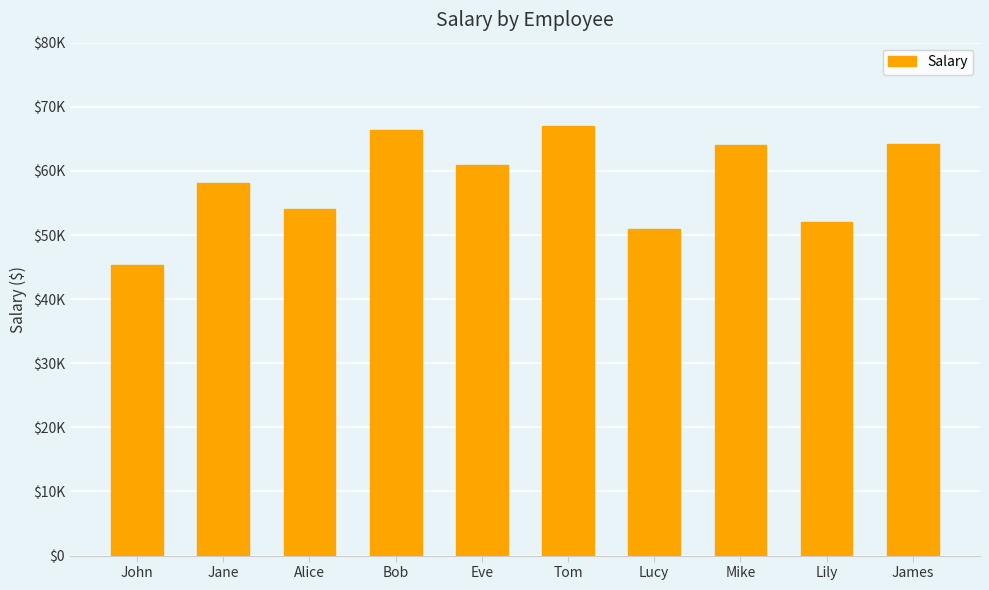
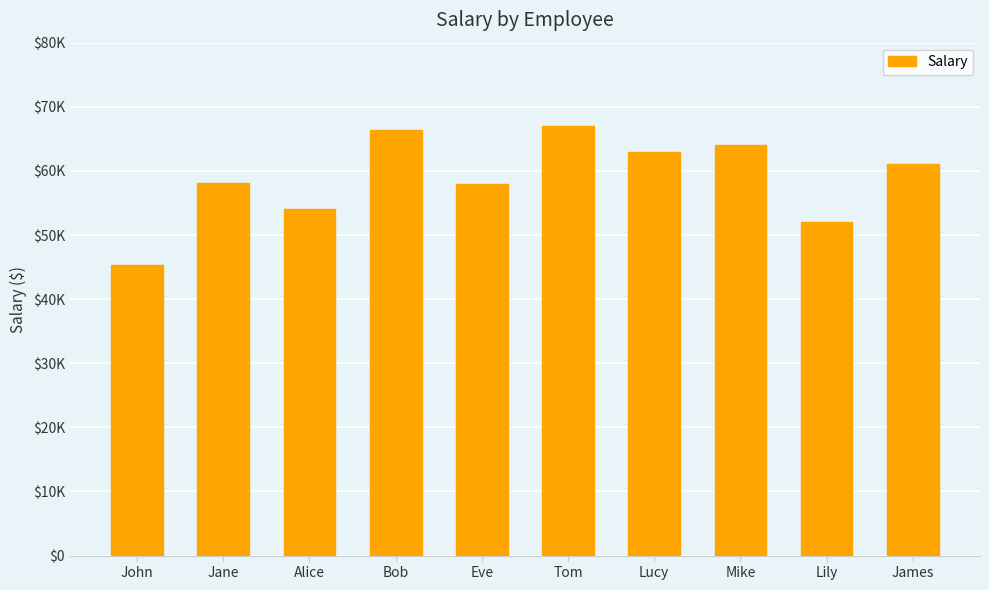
  {
    "John": "$45000",
    "Jane": "$58000",
    "Alice": "$54000",
    "Bob": "$66000",
-   "Eve": "$61000",
+   "Eve": "$58000",
    "Tom": "$67000",
-   "Lucy": "$51000",
+   "Lucy": "$63000",
    "Mike": "$64000",
    "Lily": "$52000",
-   "James": "$64000"
+   "James": "$61000"
  }
